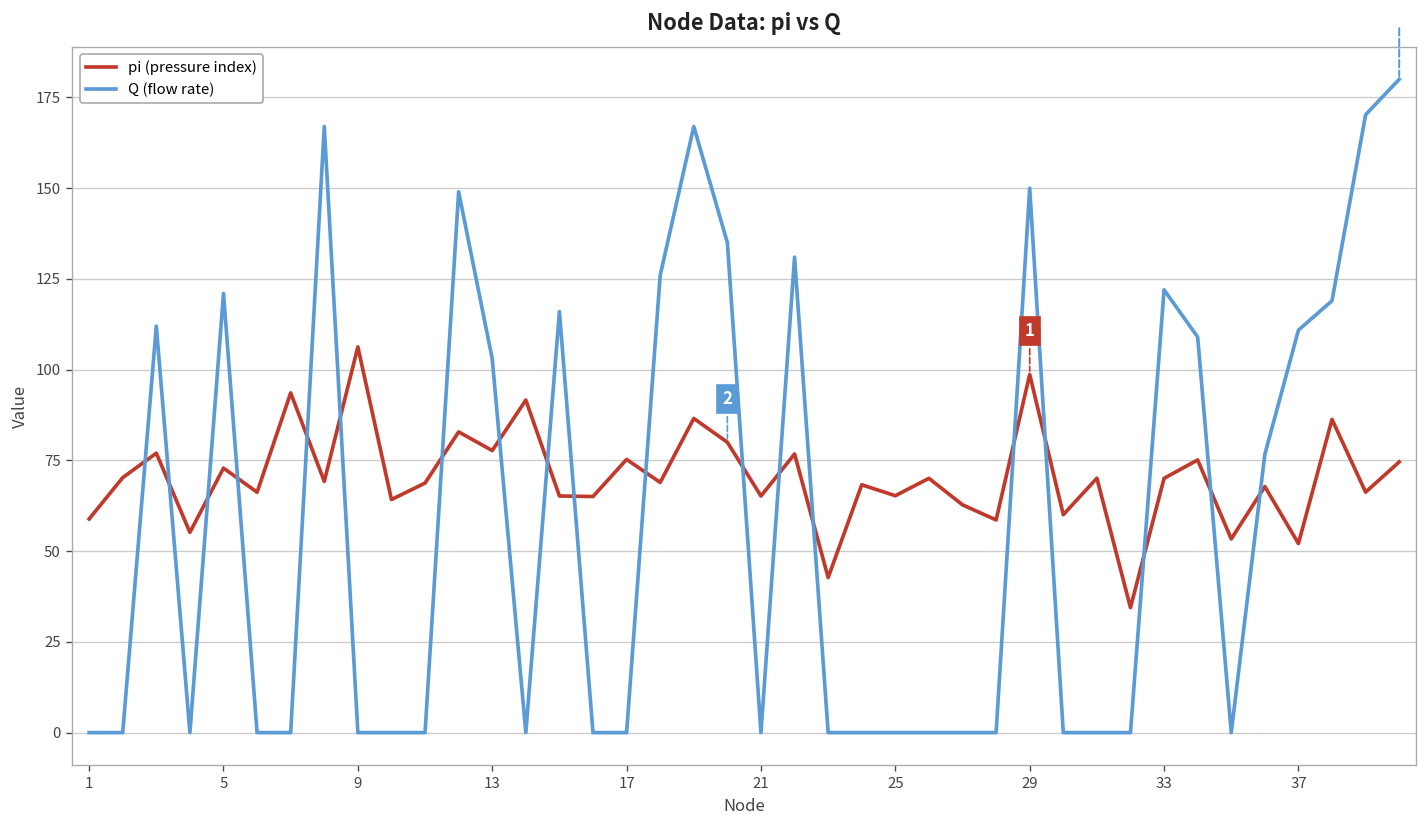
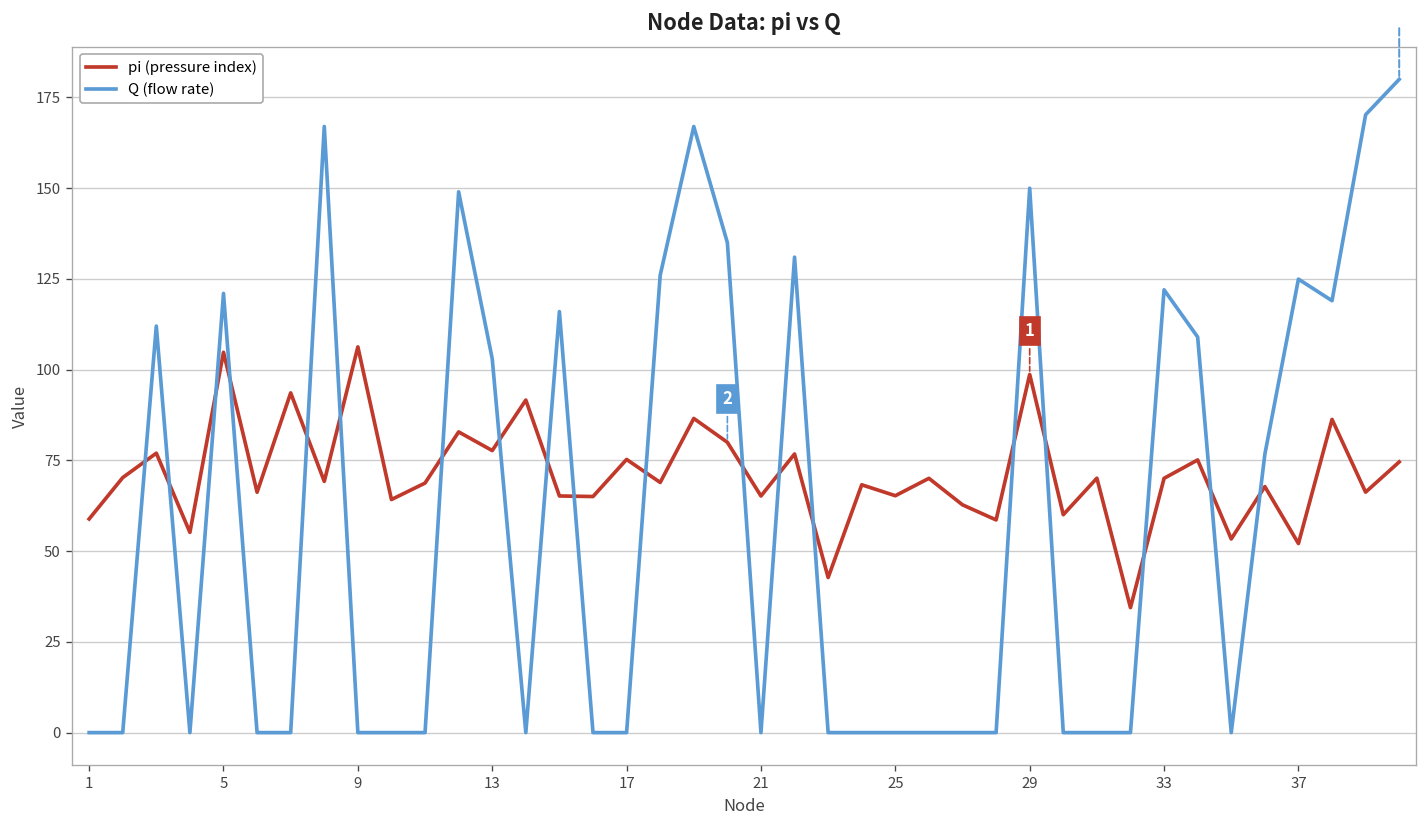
  {
    "pi (pressure index)": {
      "1": 59,
-     "5": 73,
+     "5": 105,
      "9": 106,
      "13": 78,
      "17": 75,
      "21": 65,
      "25": 65,
      "33": 70,
      "37": 52
    },
    "Q (flow rate)": {
      "1": 0,
      "5": 121,
      "9": 0,
      "13": 103,
      "17": 0,
      "21": 0,
      "25": 0,
      "29": 150,
      "33": 122,
-     "37": 111
+     "37": 125
    }
  }
